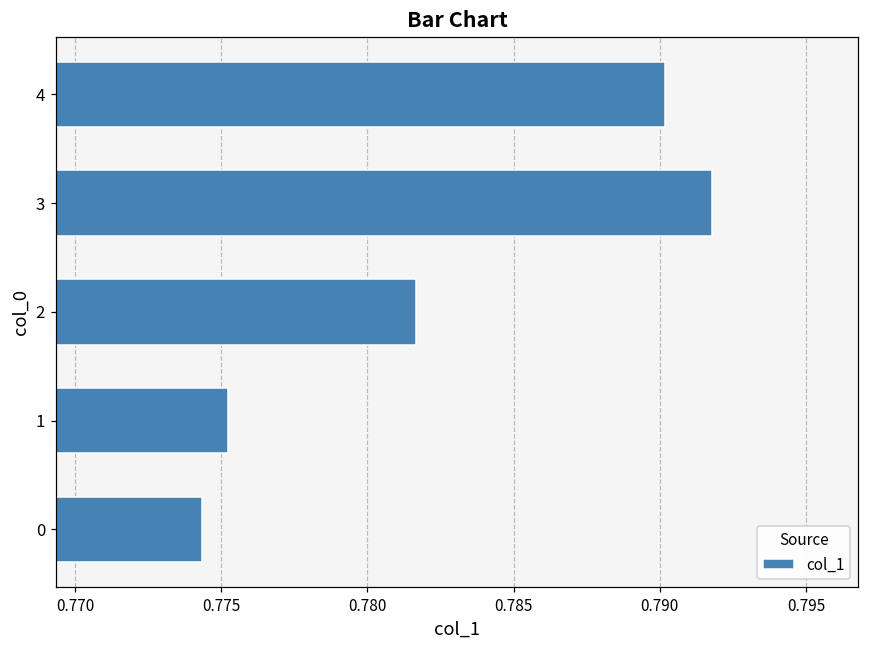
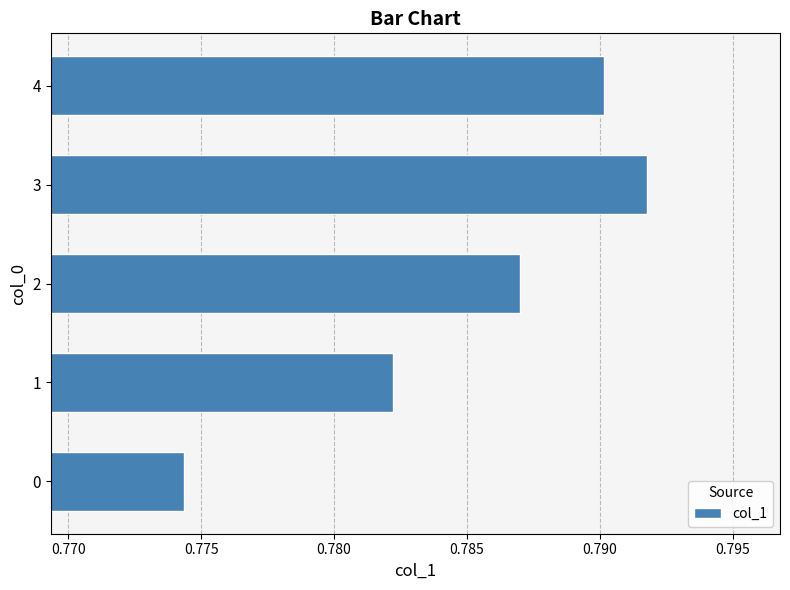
  {
    "4": 0.7902,
    "3": 0.7918,
-   "2": 0.7817,
-   "1": 0.7752,
+   "2": 0.7870,
+   "1": 0.7822,
    "0": 0.7743
  }
